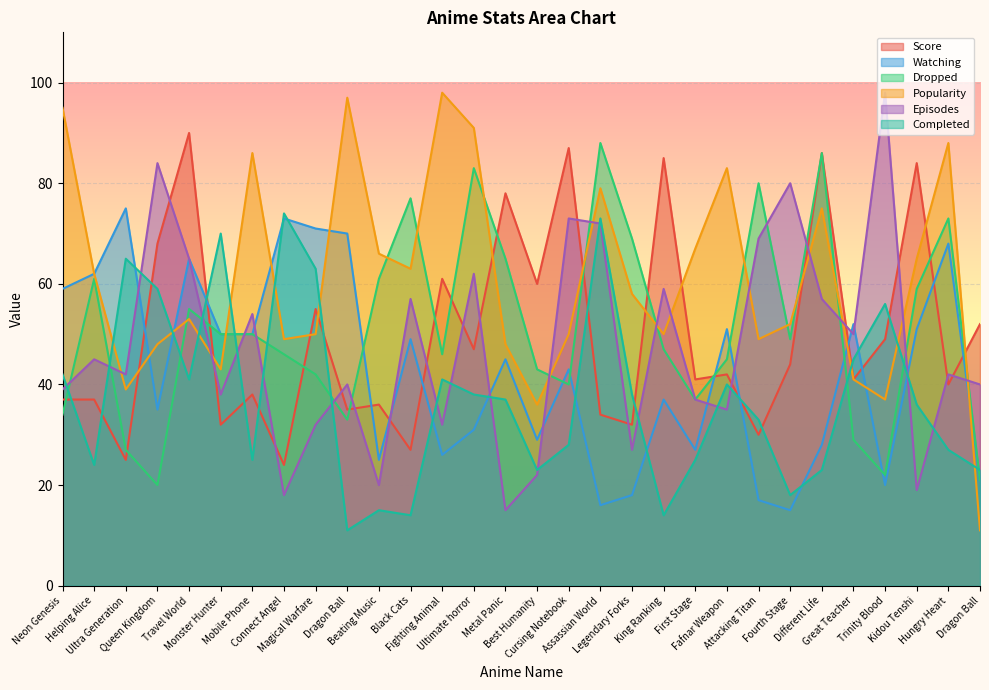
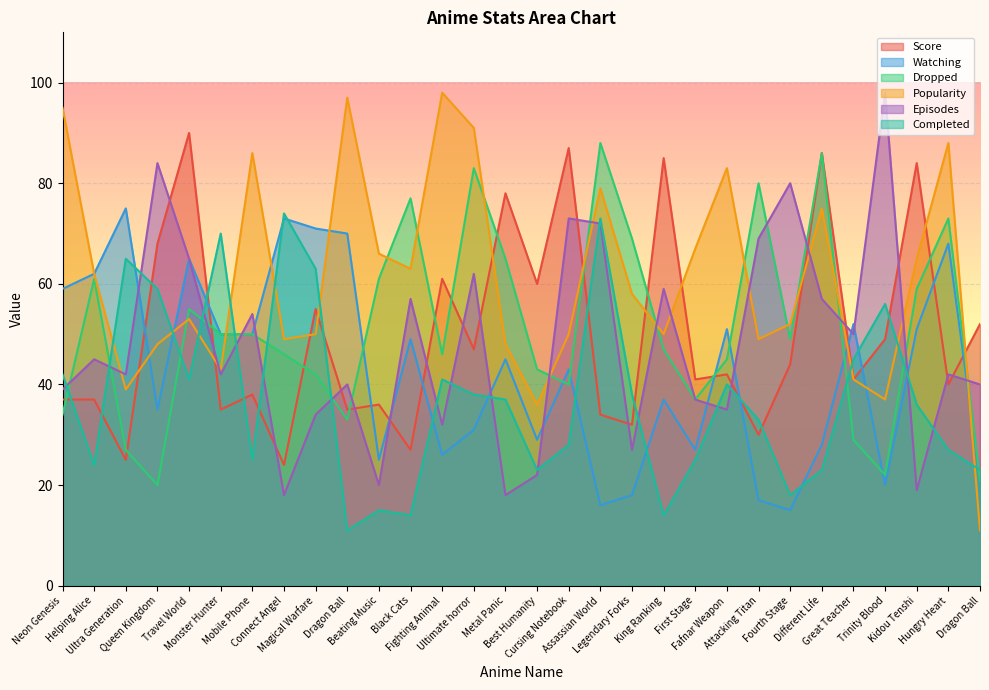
  {
    "Score": {
      "Neon Genesis": 37,
      "Helping Alice": 37,
      "Ultra Generation": 25,
      "Queen Kingdom": 68,
      "Travel World": 90,
-     "Monster Hunter": 32,
+     "Monster Hunter": 35,
      "Mobile Phone": 38,
      "Connect Angel": 24,
      "Magical Warfare": 55,
      "Beating Music": 36,
      "Black Cats": 27,
      "Fighting Animal": 61,
      "Ultimate horror": 47,
      "Metal Panic": 78,
      "Best Humanity": 60,
      "Cursing Notebook": 87,
      "Assassian World": 34,
      "Legendary Forks": 32,
      "King Ranking": 85,
      "First Stage": 41,
      "Fafnar Weapon": 42,
      "Attacking Titan": 30,
      "Fourth Stage": 44,
      "Trinity Blood": 49,
      "Kidou Tenshi": 84,
      "Hungry Heart": 40
    },
    "Popularity": {
      "Neon Genesis": 95,
      "Ultra Generation": 39,
      "Queen Kingdom": 48,
      "Travel World": 53,
      "Monster Hunter": 43,
      "Mobile Phone": 86,
      "Connect Angel": 49,
      "Magical Warfare": 50,
      "Beating Music": 66,
      "Black Cats": 63,
      "Fighting Animal": 98,
      "Ultimate horror": 91,
      "Metal Panic": 48,
      "Best Humanity": 36,
      "Cursing Notebook": 50,
      "Assassian World": 79,
      "Legendary Forks": 58,
      "King Ranking": 50,
      "First Stage": 67,
      "Fafnar Weapon": 83,
      "Attacking Titan": 49,
      "Fourth Stage": 52,
      "Different Life": 75,
      "Trinity Blood": 37,
      "Kidou Tenshi": 65,
      "Hungry Heart": 88
    },
    "Episodes": {
      "Neon Genesis": 39,
      "Helping Alice": 45,
      "Ultra Generation": 42,
      "Queen Kingdom": 84,
-     "Monster Hunter": 38,
+     "Monster Hunter": 42,
      "Mobile Phone": 54,
      "Connect Angel": 18,
-     "Magical Warfare": 32,
+     "Magical Warfare": 34,
      "Beating Music": 20,
      "Black Cats": 57,
      "Fighting Animal": 32,
      "Ultimate horror": 62,
-     "Metal Panic": 15,
+     "Metal Panic": 18,
      "Best Humanity": 22,
      "Cursing Notebook": 73,
      "Assassian World": 72,
      "Legendary Forks": 27,
      "King Ranking": 59,
      "Fafnar Weapon": 35,
      "Attacking Titan": 69,
      "Fourth Stage": 80,
      "Different Life": 57,
      "Great Teacher": 50,
      "Kidou Tenshi": 19,
      "Hungry Heart": 42
    }
  }
